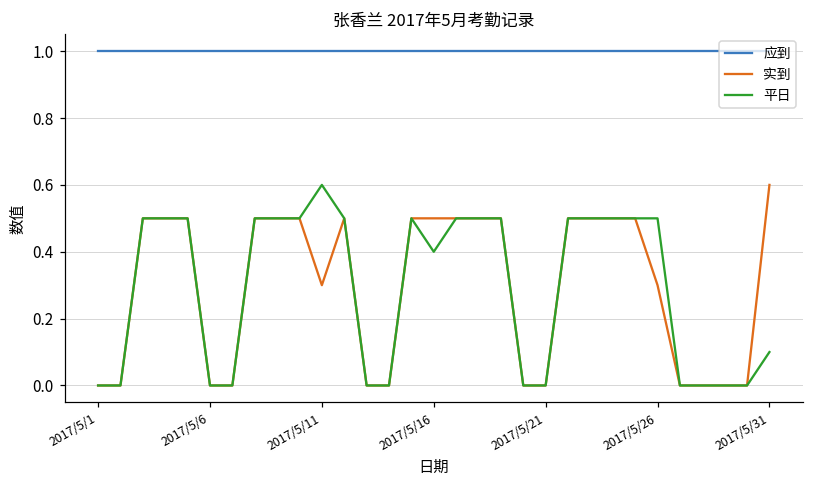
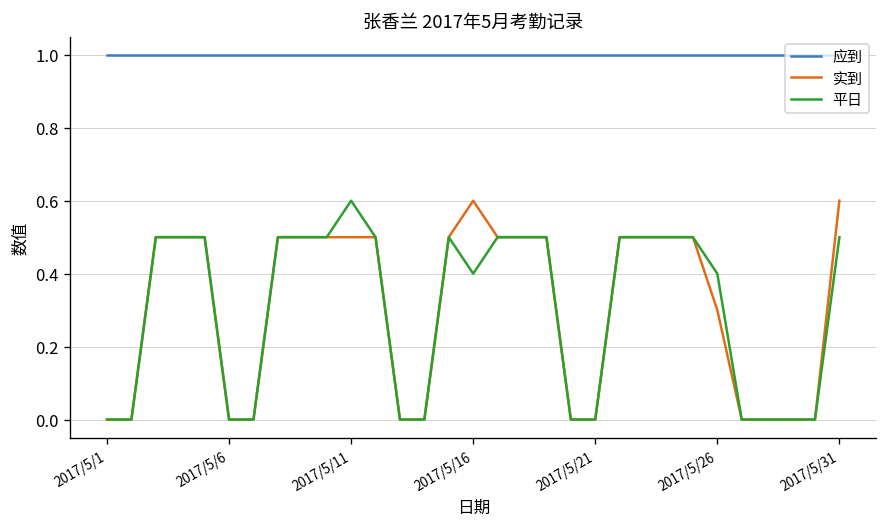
  {
    "应到": {
      "2017/5/1": 1.0,
      "2017/5/6": 1.0,
      "2017/5/11": 1.0,
      "2017/5/16": 1.0,
      "2017/5/21": 1.0,
      "2017/5/26": 1.0
    },
    "实到": {
-     "2017/5/11": 0.3,
-     "2017/5/16": 0.5,
+     "2017/5/11": 0.5,
+     "2017/5/16": 0.6,
      "2017/5/26": 0.3,
      "2017/5/31": 0.6
    },
    "平日": {
      "2017/5/11": 0.6,
      "2017/5/16": 0.4,
-     "2017/5/26": 0.5,
-     "2017/5/31": 0.1
+     "2017/5/26": 0.4,
+     "2017/5/31": 0.5
    }
  }
